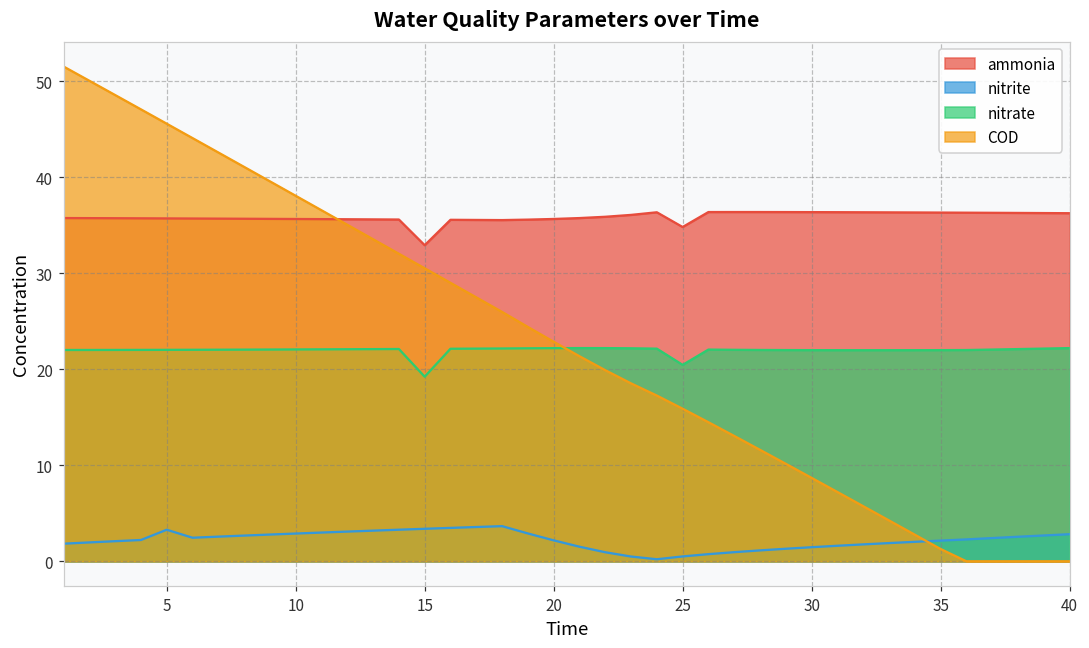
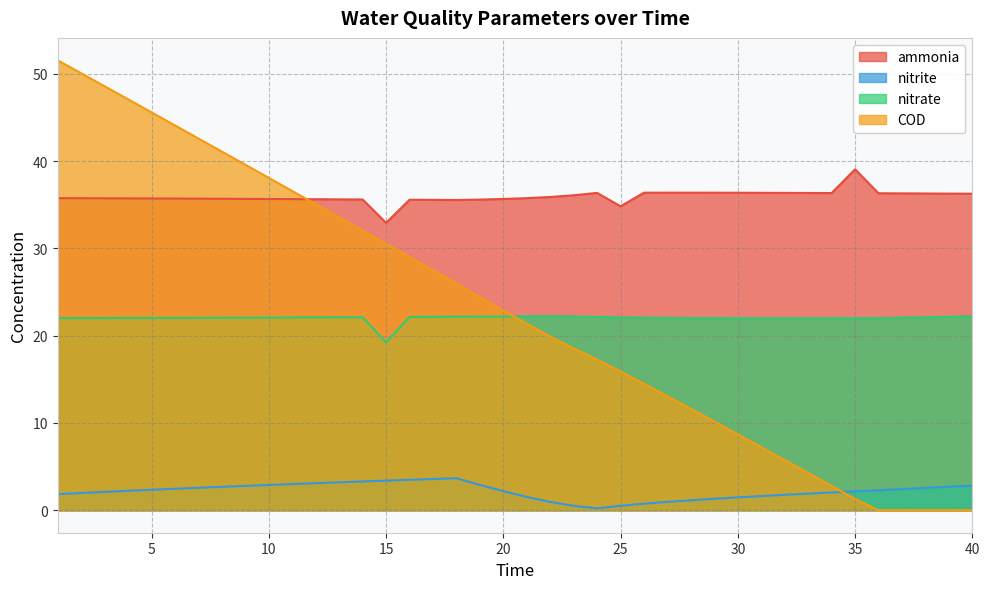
  {
    "ammonia": {
      "5": 36,
      "10": 36,
      "15": 33,
      "20": 36,
      "25": 35,
      "30": 36,
-     "35": 36,
+     "35": 39,
      "40": 36
    },
    "nitrite": {
-     "5": 3,
+     "5": 2,
      "10": 3,
      "15": 3,
      "20": 2,
      "25": 1,
      "30": 1,
      "35": 2,
      "40": 3
    },
    "nitrate": {
      "5": 22,
      "10": 22,
      "15": 19,
      "20": 22,
-     "25": 20,
+     "25": 22,
      "30": 22,
      "35": 22,
      "40": 22
    },
    "COD": {
      "5": 46,
      "10": 38,
      "15": 31,
      "20": 23,
      "25": 16,
      "30": 9,
      "35": 1,
      "40": 0
    }
  }
